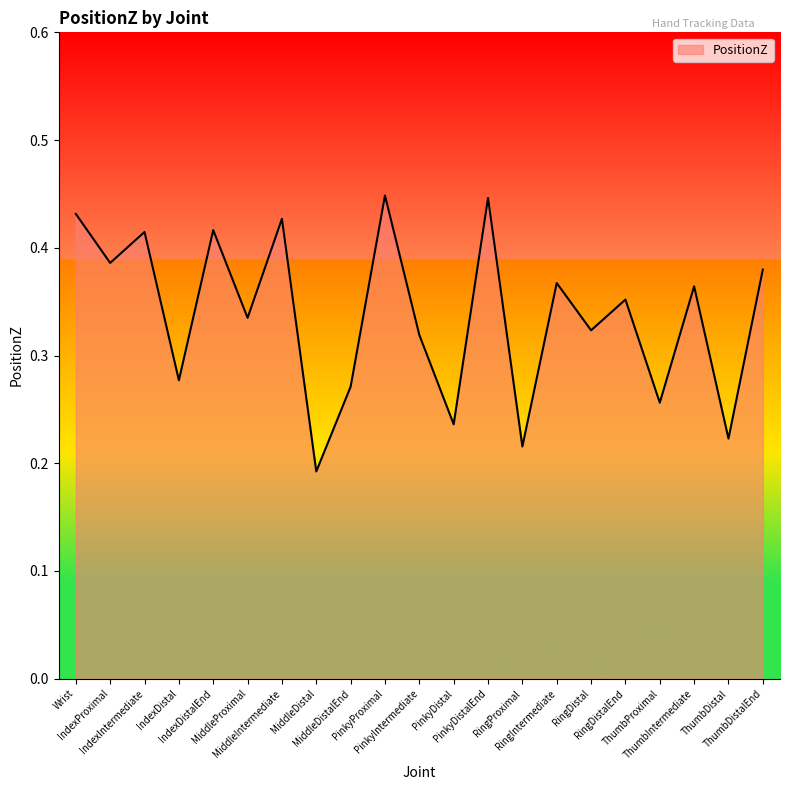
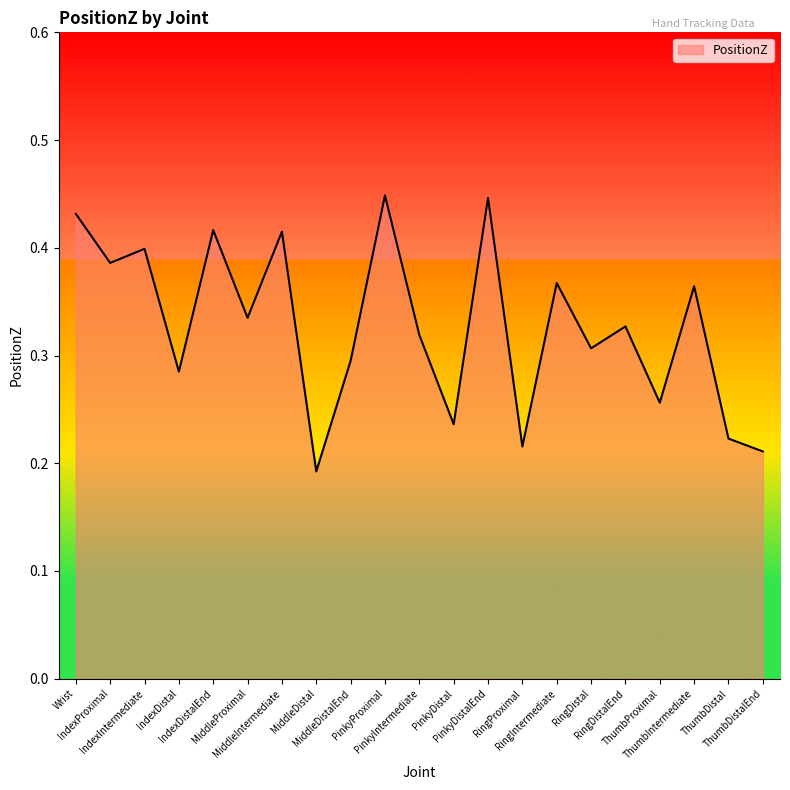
  {
    "Wrist": 0.431,
    "IndexProximal": 0.386,
-   "IndexIntermediate": 0.415,
-   "IndexDistal": 0.277,
+   "IndexIntermediate": 0.399,
+   "IndexDistal": 0.285,
    "IndexDistalEnd": 0.416,
    "MiddleProximal": 0.335,
-   "MiddleIntermediate": 0.427,
+   "MiddleIntermediate": 0.415,
    "MiddleDistal": 0.192,
-   "MiddleDistalEnd": 0.271,
+   "MiddleDistalEnd": 0.295,
    "PinkyProximal": 0.449,
    "PinkyIntermediate": 0.319,
    "PinkyDistal": 0.236,
    "PinkyDistalEnd": 0.446,
    "RingProximal": 0.216,
    "RingIntermediate": 0.367,
-   "RingDistal": 0.323,
-   "RingDistalEnd": 0.352,
+   "RingDistal": 0.307,
+   "RingDistalEnd": 0.327,
    "ThumbProximal": 0.256,
    "ThumbIntermediate": 0.364,
    "ThumbDistal": 0.223,
-   "ThumbDistalEnd": 0.380
+   "ThumbDistalEnd": 0.211
  }
